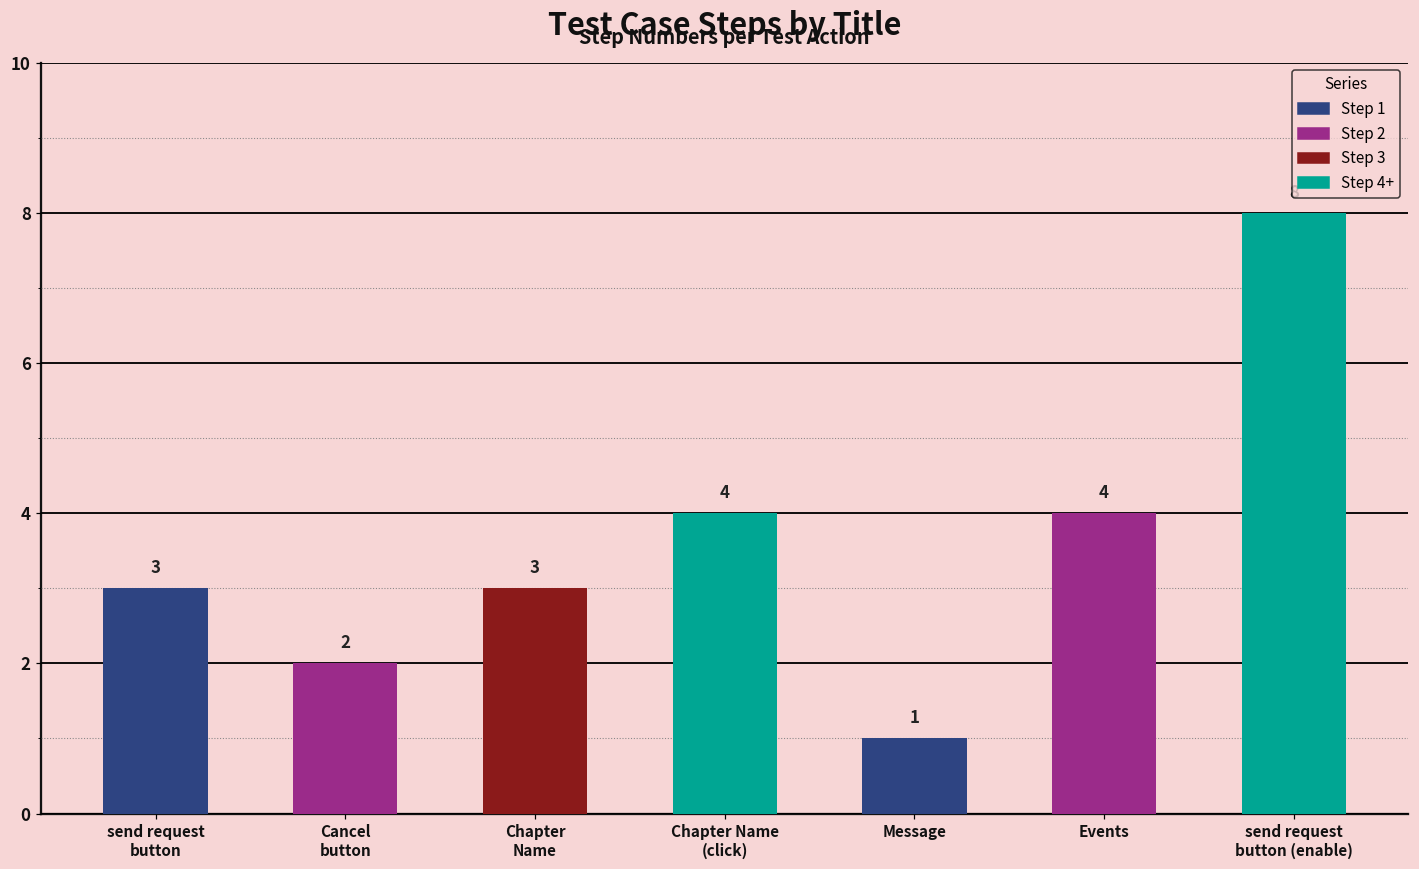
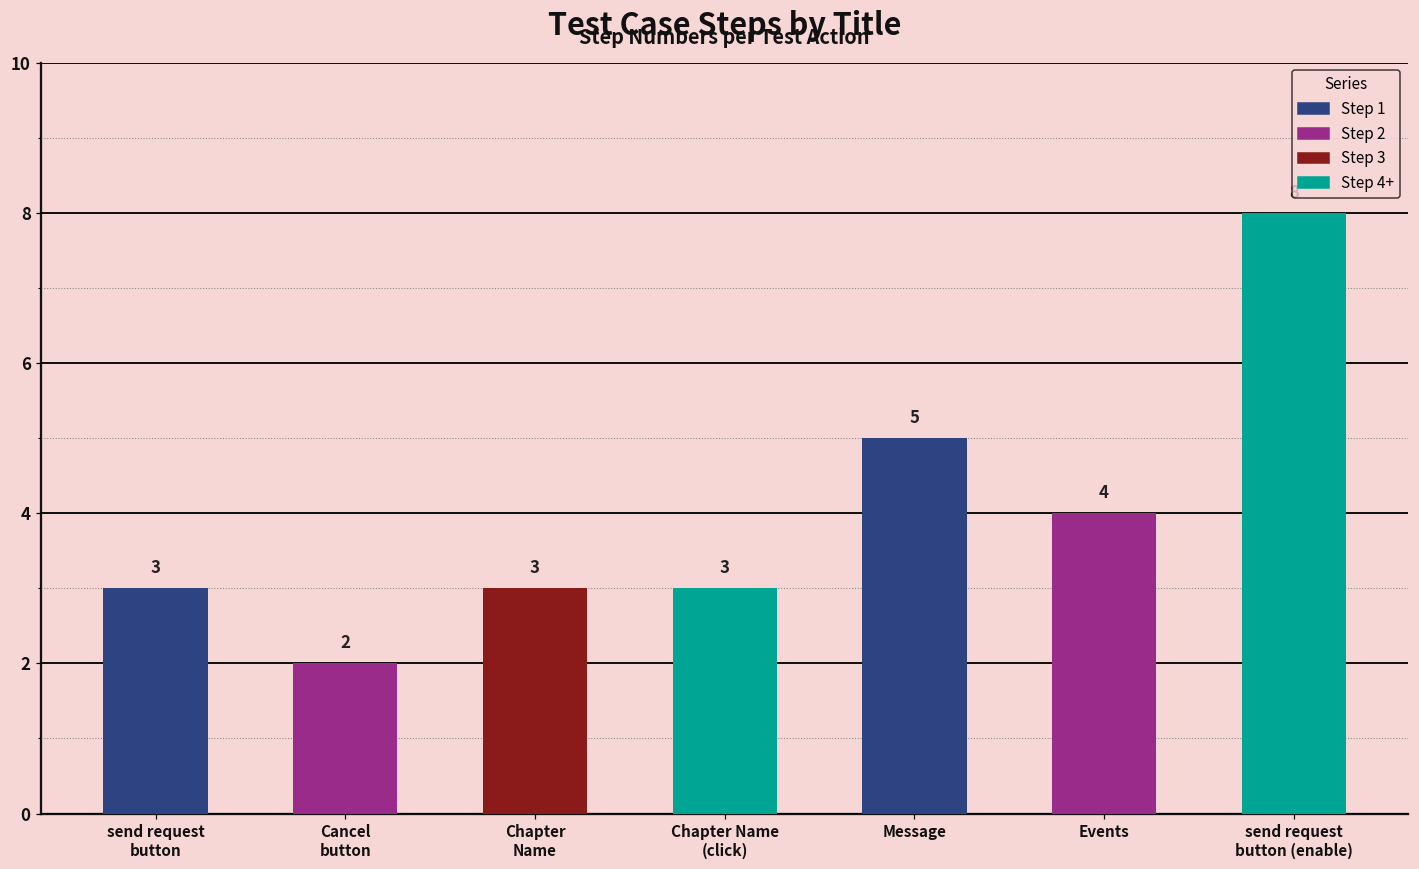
  {
    "send request button": 3,
    "Cancel button": 2,
    "Chapter Name": 3,
-   "Chapter Name (click)": 4,
-   "Message": 1,
+   "Chapter Name (click)": 3,
+   "Message": 5,
    "Events": 4
  }
